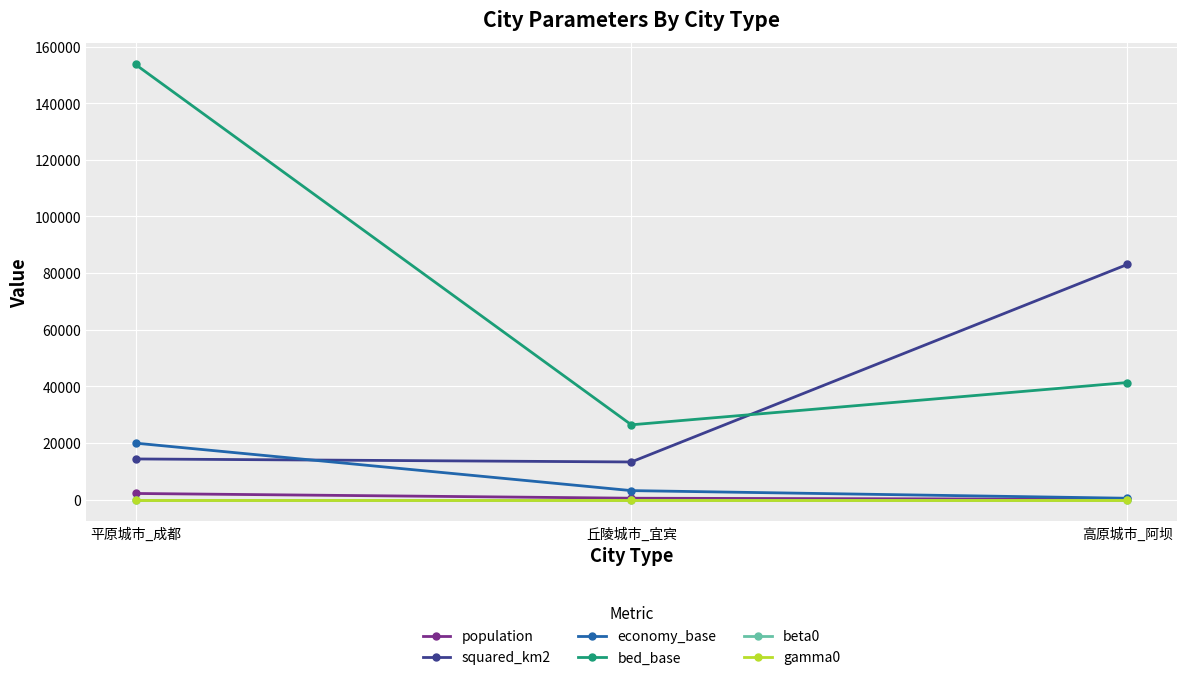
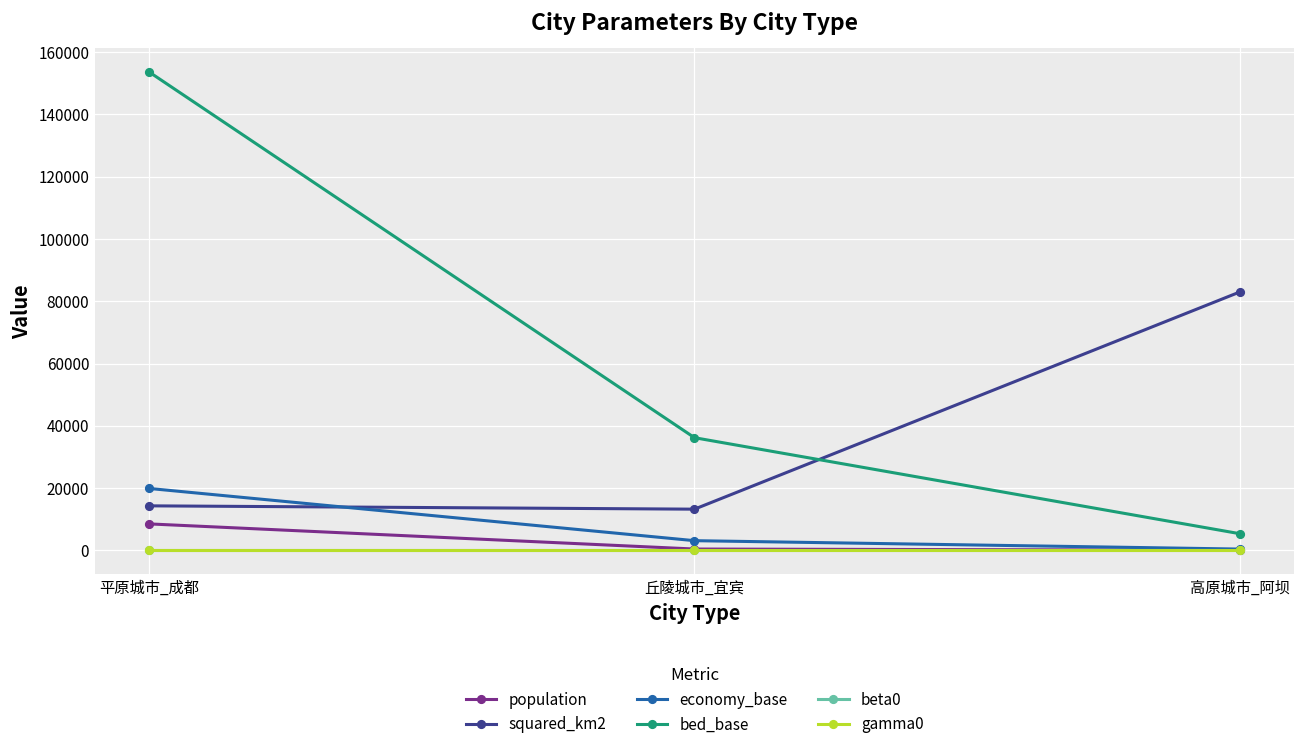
  {
    "population": {
-     "平原城市_成都": 2000
+     "平原城市_成都": 9000
    },
    "bed_base": {
      "平原城市_成都": 154000,
-     "丘陵城市_宜宾": 26000,
-     "高原城市_阿坝": 41000
+     "丘陵城市_宜宾": 36000,
+     "高原城市_阿坝": 5000
    },
    "gamma0": {
      "平原城市_成都": 0
    }
  }
